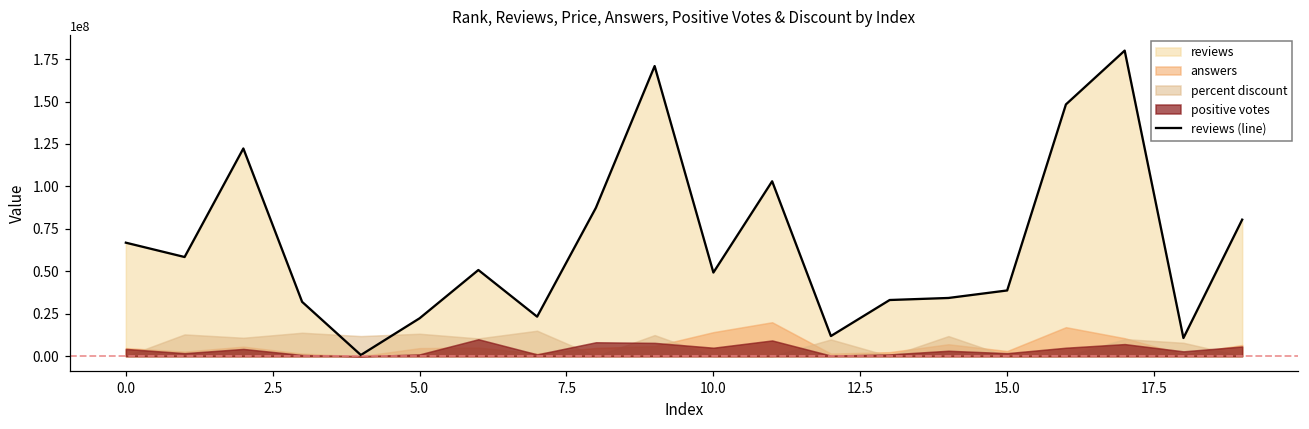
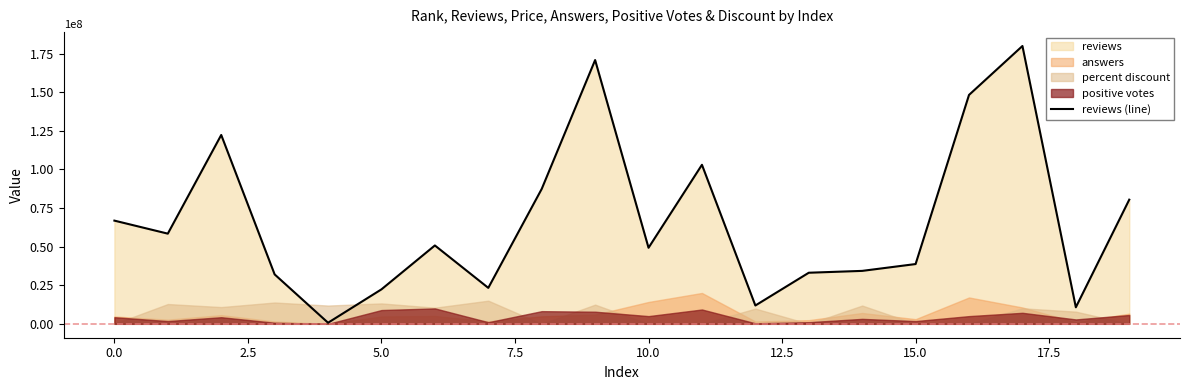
  {
    "positive votes": {
-     "5.0": 1000000,
+     "5.0": 9000000,
      "10.0": 5000000
    }
  }
